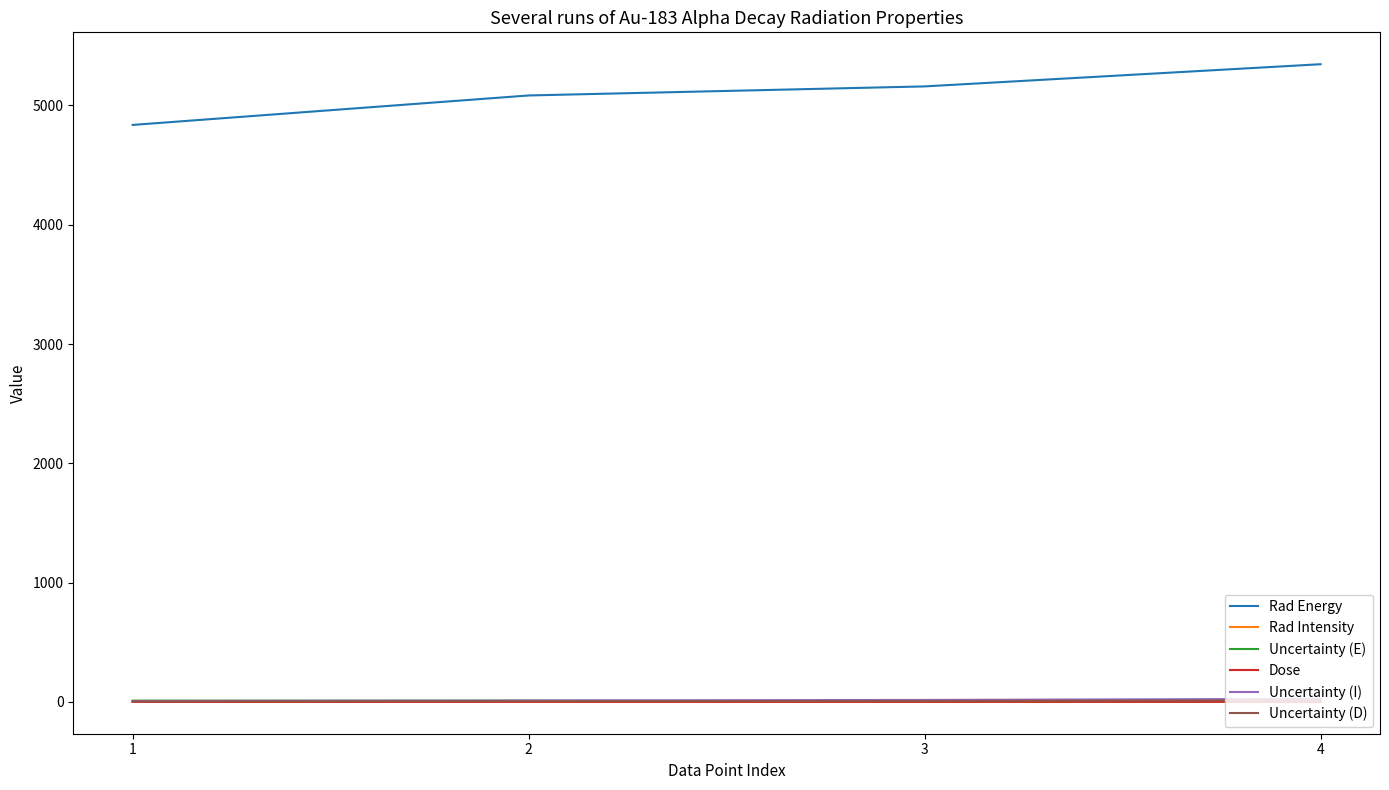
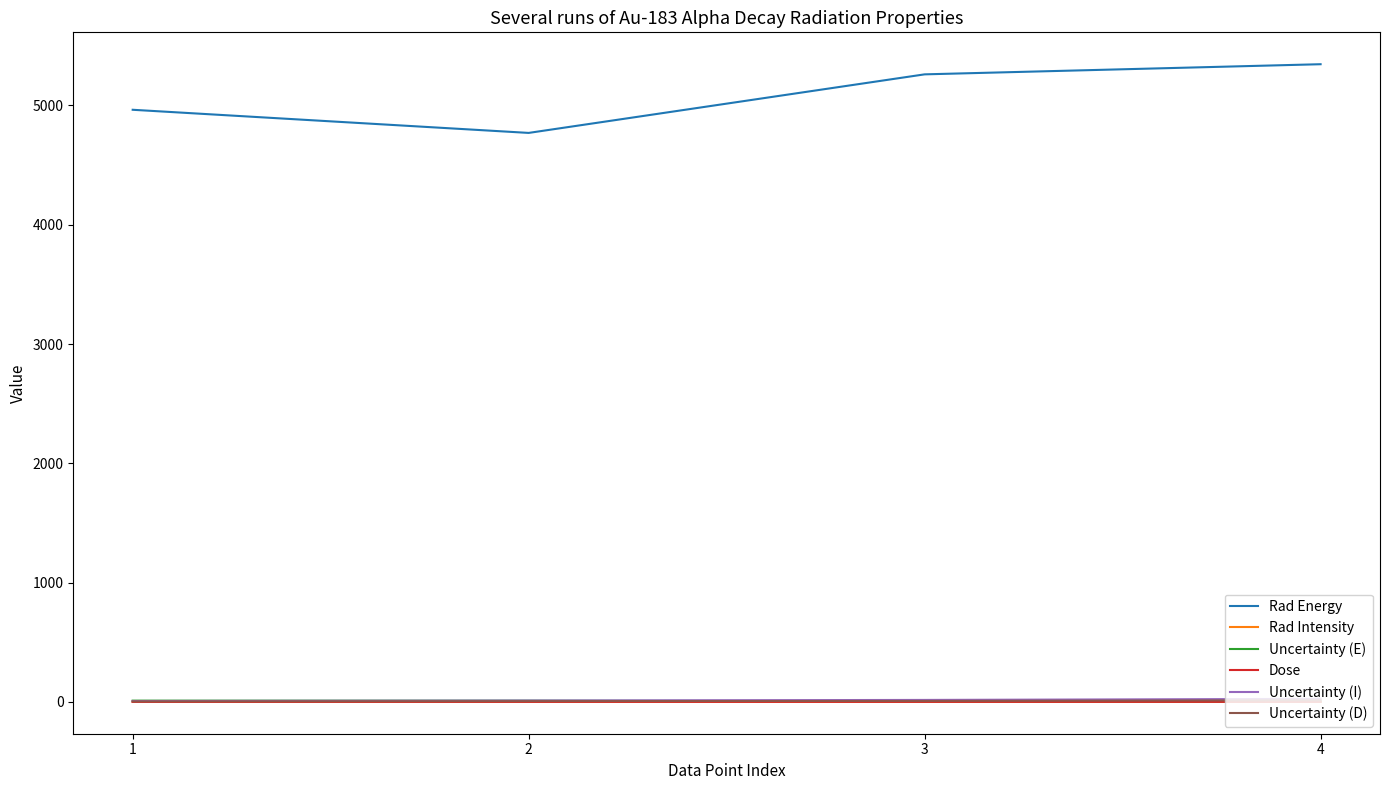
  {
    "Rad Energy": {
-     "1": 4840,
-     "2": 5080,
-     "3": 5160,
+     "1": 4960,
+     "2": 4770,
+     "3": 5260,
      "4": 5350
    }
  }
